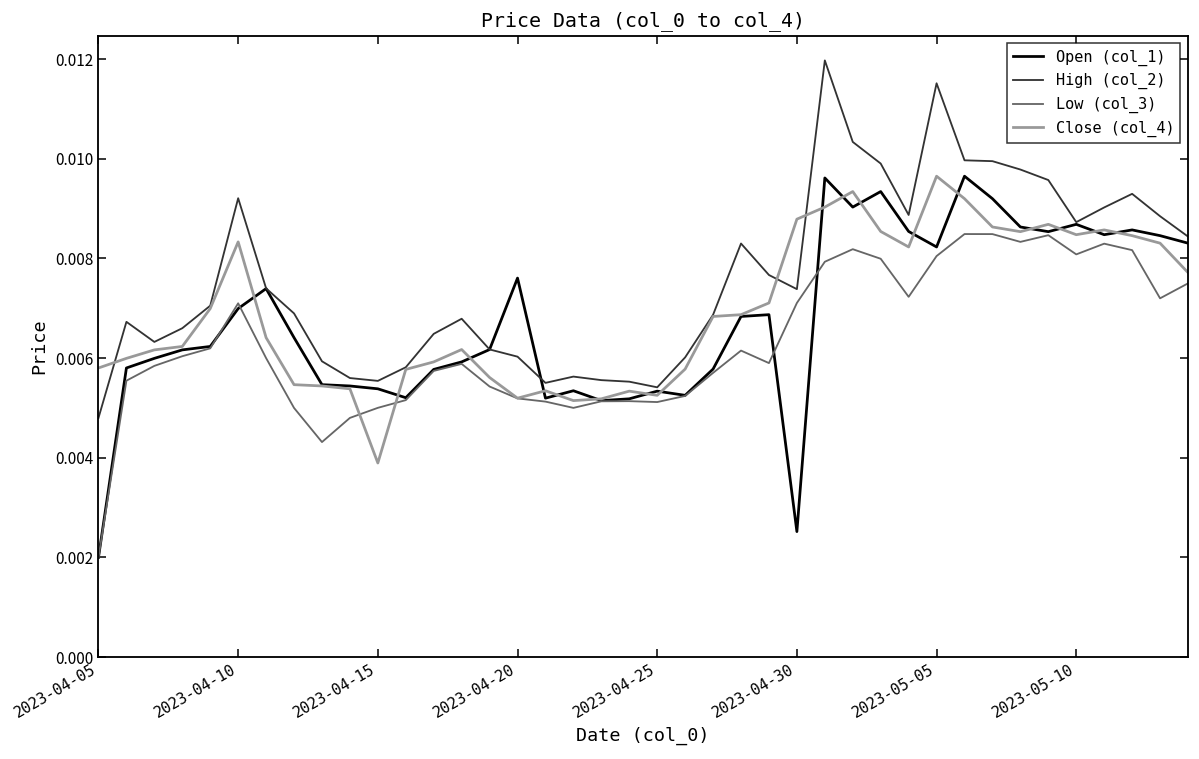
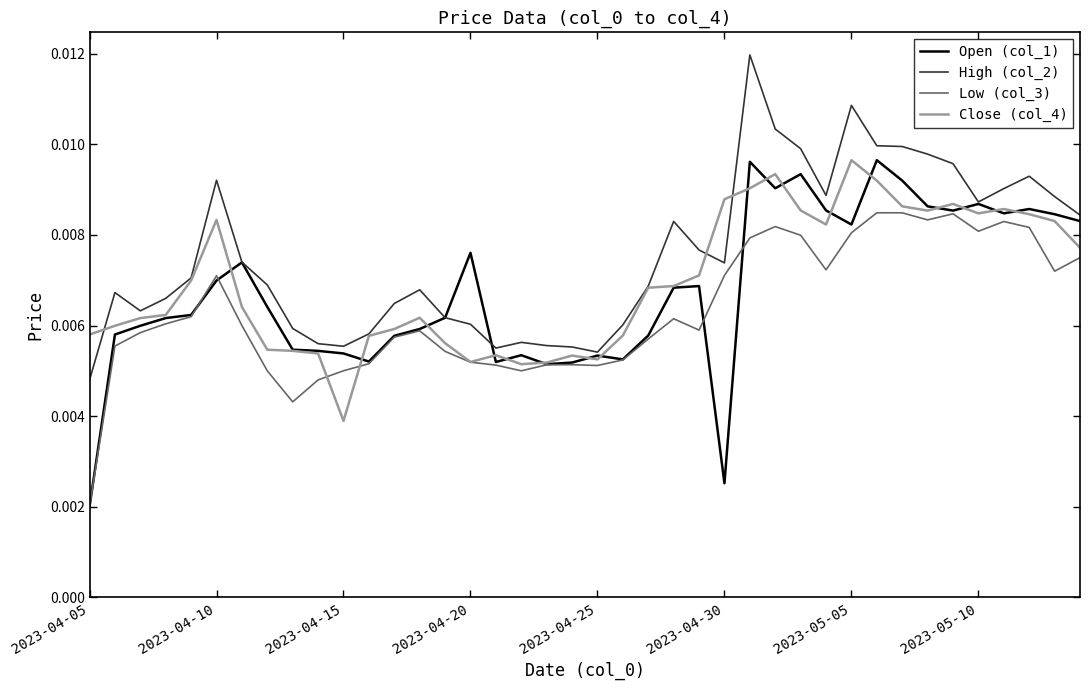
  {
    "Open (col_1)": {
      "2023-04-10": 0.0070,
      "2023-04-15": 0.0054,
      "2023-04-20": 0.0076,
      "2023-04-25": 0.0053,
      "2023-04-30": 0.0025,
      "2023-05-05": 0.0082
    },
    "High (col_2)": {
      "2023-04-05": 0.0048,
      "2023-04-10": 0.0092,
      "2023-04-15": 0.0055,
      "2023-04-20": 0.0060,
      "2023-04-25": 0.0054,
      "2023-04-30": 0.0074,
-     "2023-05-05": 0.0115
+     "2023-05-05": 0.0109
    },
    "Low (col_3)": {
      "2023-04-10": 0.0071,
      "2023-04-15": 0.0050,
      "2023-04-25": 0.0051,
      "2023-04-30": 0.0071,
      "2023-05-05": 0.0080,
      "2023-05-10": 0.0081
    },
    "Close (col_4)": {
      "2023-04-05": 0.0058,
      "2023-04-10": 0.0083,
      "2023-04-15": 0.0039,
      "2023-04-25": 0.0053,
      "2023-04-30": 0.0088,
      "2023-05-05": 0.0097,
      "2023-05-10": 0.0085
    }
  }
